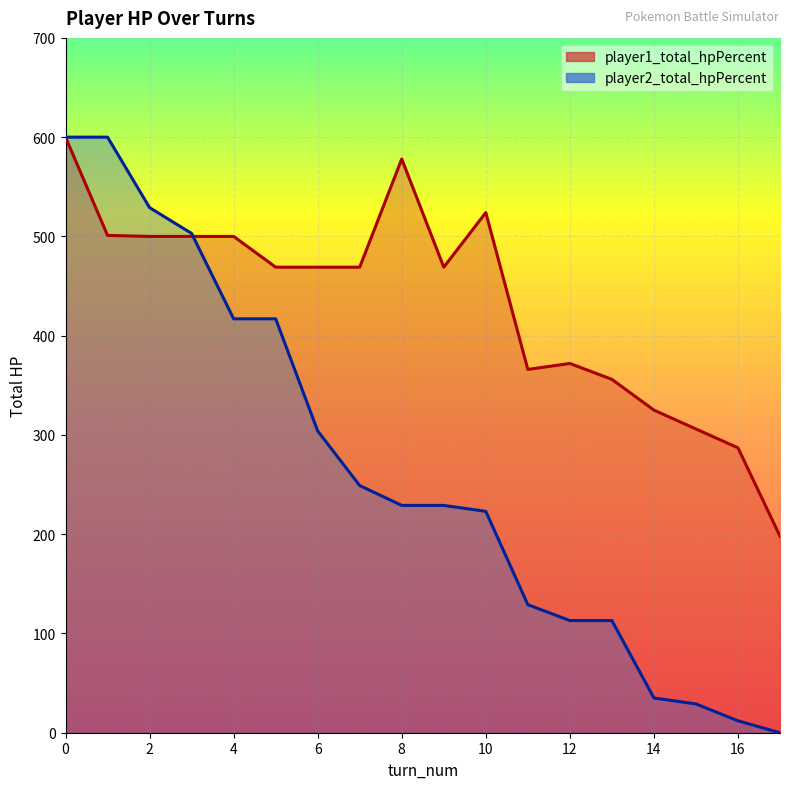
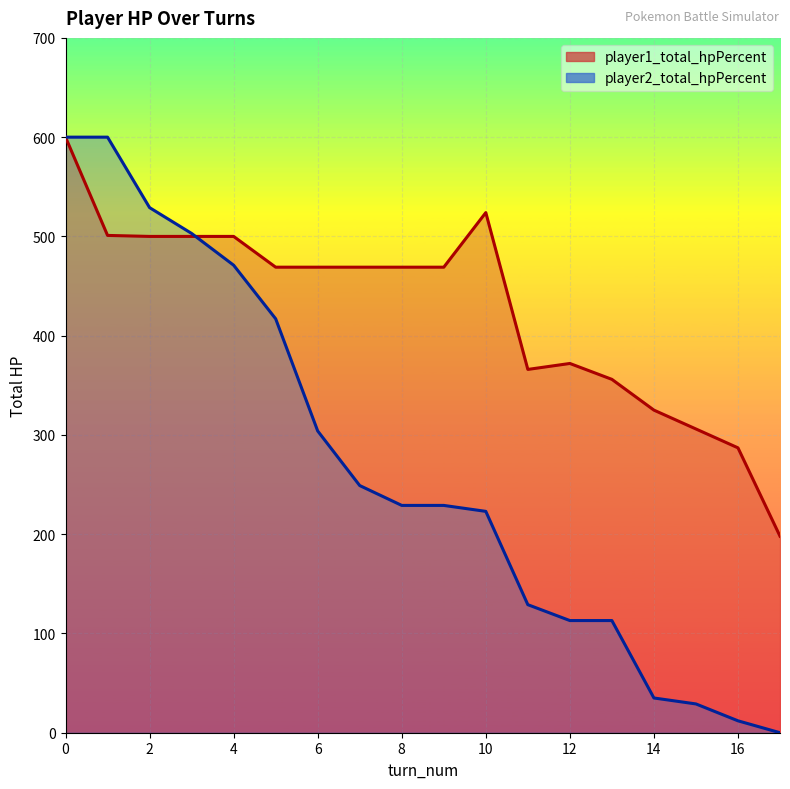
  {
    "player1_total_hpPercent": {
      "2": 500,
      "4": 500,
      "6": 470,
-     "8": 580,
+     "8": 470,
      "10": 520,
      "12": 370,
      "14": 330,
      "16": 290
    },
    "player2_total_hpPercent": {
      "2": 530,
-     "4": 420,
+     "4": 470,
      "6": 300,
      "8": 230,
      "10": 220,
      "12": 110,
      "14": 40,
      "16": 10
    }
  }
